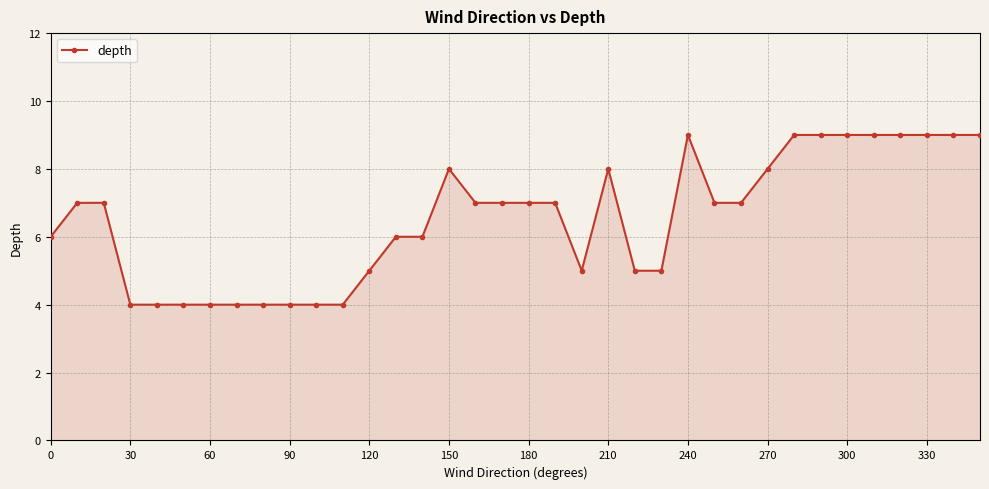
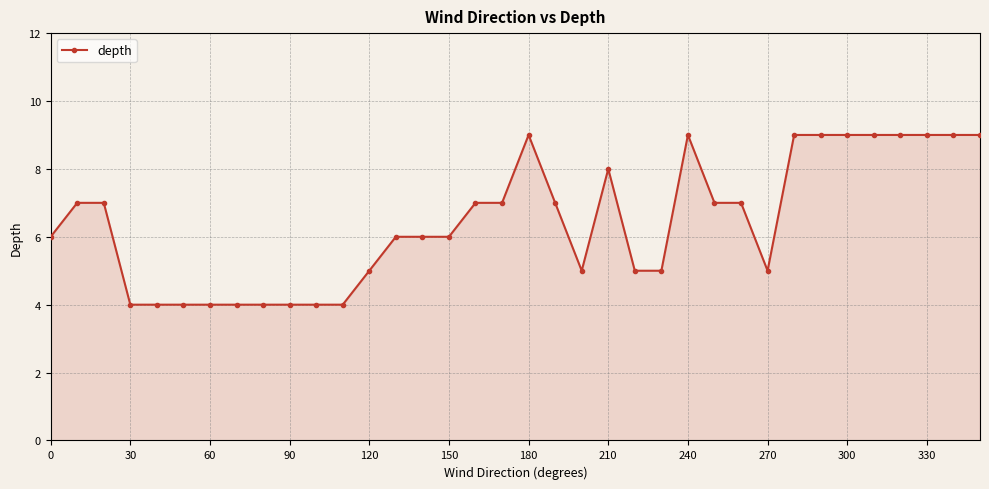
  {
    "0": 6,
    "30": 4,
    "60": 4,
    "90": 4,
    "120": 5,
-   "150": 8,
-   "180": 7,
+   "150": 6,
+   "180": 9,
    "210": 8,
    "240": 9,
-   "270": 8,
+   "270": 5,
    "300": 9,
    "330": 9
  }
